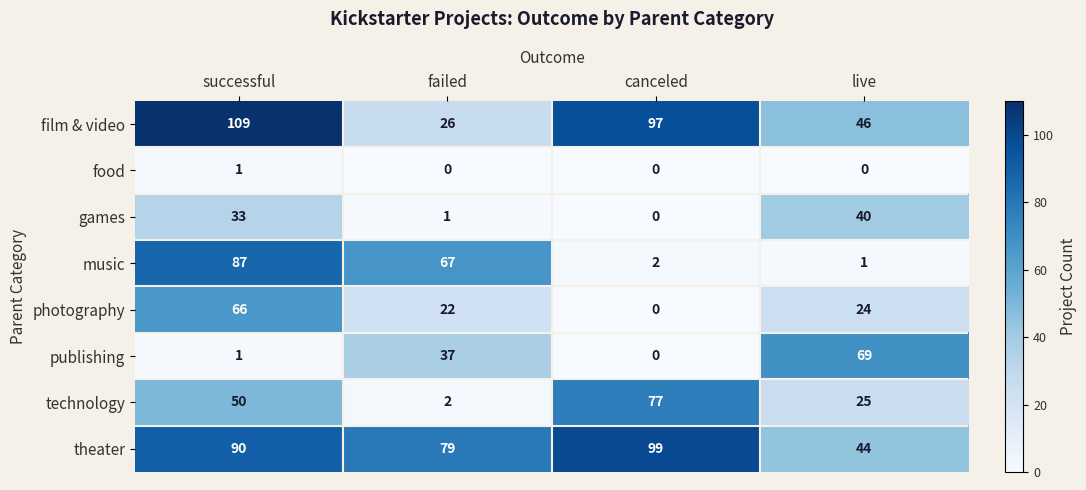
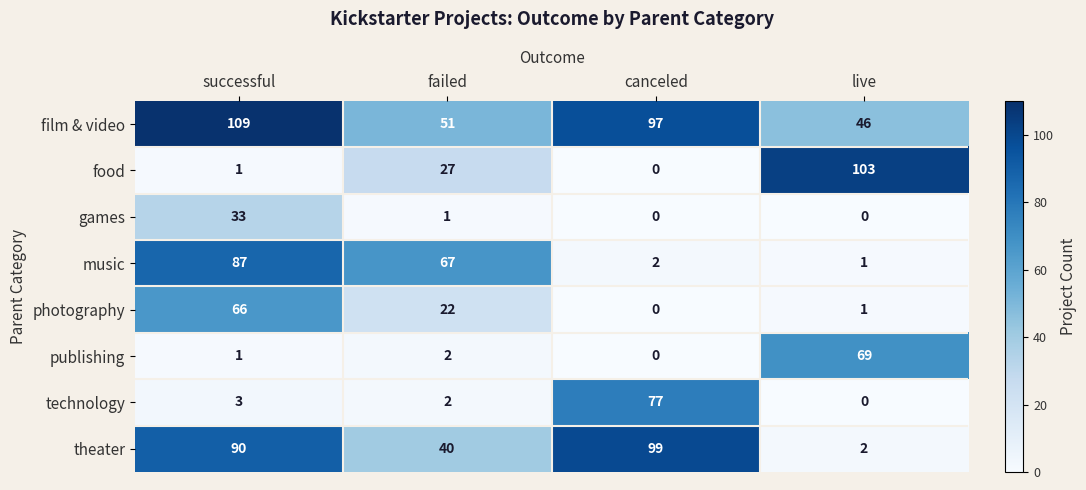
  {
    "film & video": {
      "successful": 109,
-     "failed": 26,
+     "failed": 51,
      "canceled": 97,
      "live": 46
    },
    "food": {
      "successful": 1,
-     "failed": 0,
+     "failed": 27,
      "canceled": 0,
-     "live": 0
+     "live": 103
    },
    "games": {
      "successful": 33,
      "failed": 1,
      "canceled": 0,
-     "live": 40
+     "live": 0
    },
    "music": {
      "successful": 87,
      "failed": 67,
      "canceled": 2,
      "live": 1
    },
    "photography": {
      "successful": 66,
      "failed": 22,
      "canceled": 0,
-     "live": 24
+     "live": 1
    },
    "publishing": {
      "successful": 1,
-     "failed": 37,
+     "failed": 2,
      "canceled": 0,
      "live": 69
    },
    "technology": {
-     "successful": 50,
+     "successful": 3,
      "failed": 2,
      "canceled": 77,
-     "live": 25
+     "live": 0
    },
    "theater": {
      "successful": 90,
-     "failed": 79,
+     "failed": 40,
      "canceled": 99,
-     "live": 44
+     "live": 2
    }
  }
